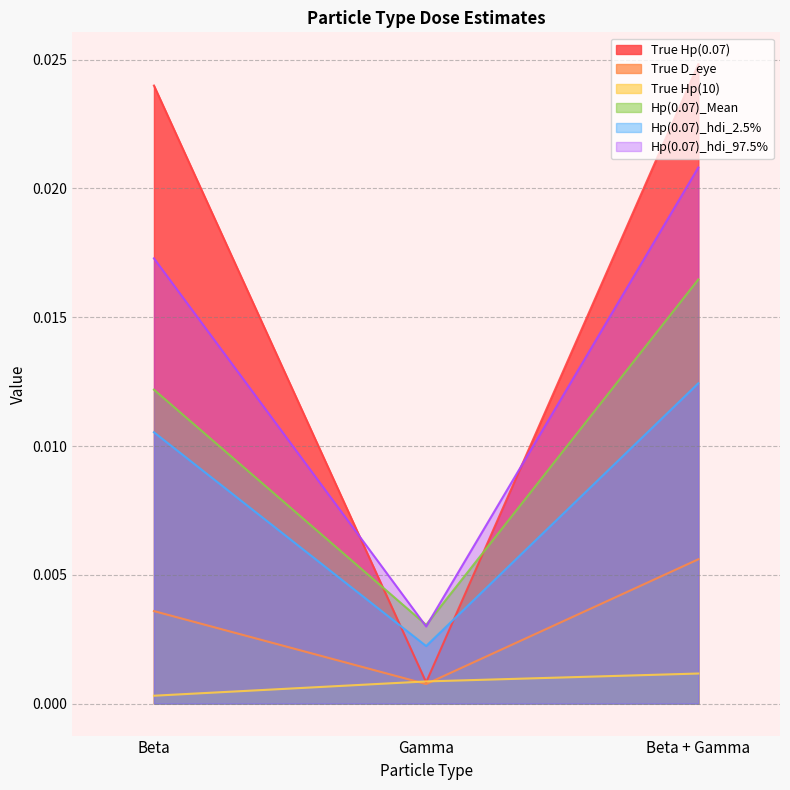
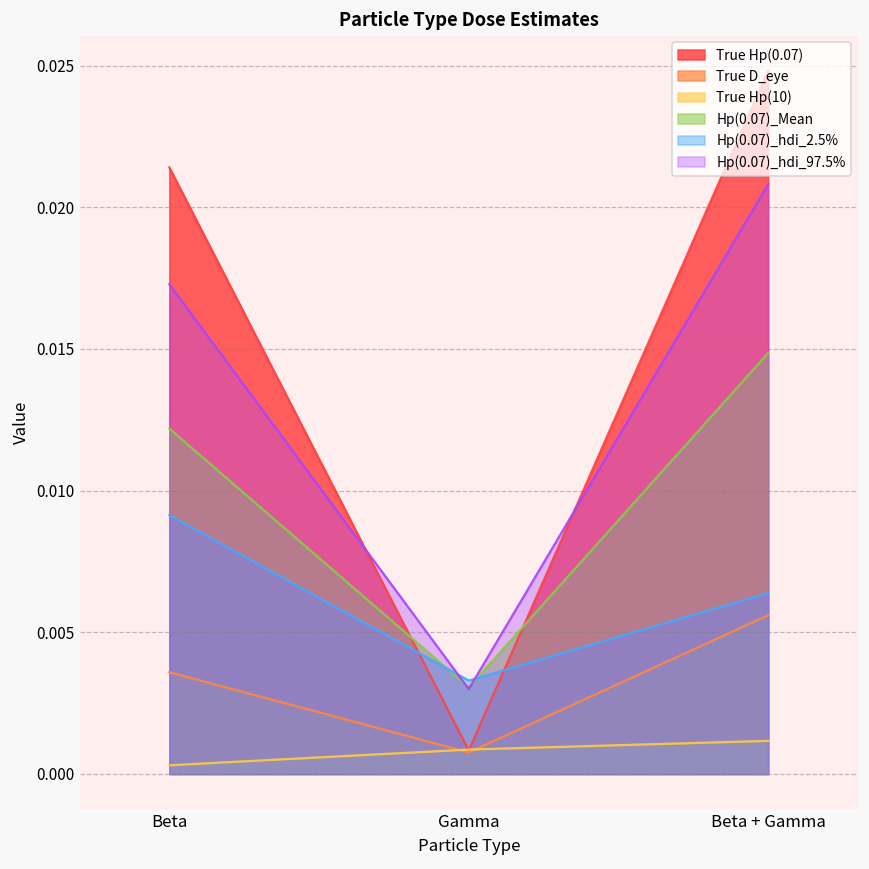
  {
    "True Hp(0.07)": {
-     "Beta": 0.0240
+     "Beta": 0.0214
    },
    "True D_eye": {
      "Beta": 0.0036,
      "Beta + Gamma": 0.0056
    },
    "True Hp(10)": {
      "Beta": 0.0003,
      "Beta + Gamma": 0.0012
    },
    "Hp(0.07)_Mean": {
      "Beta": 0.0122,
-     "Beta + Gamma": 0.0165
+     "Beta + Gamma": 0.0149
    },
    "Hp(0.07)_hdi_2.5%": {
-     "Beta": 0.0105,
-     "Gamma": 0.0022,
-     "Beta + Gamma": 0.0124
+     "Beta": 0.0091,
+     "Gamma": 0.0033,
+     "Beta + Gamma": 0.0064
    },
    "Hp(0.07)_hdi_97.5%": {
      "Beta": 0.0173,
      "Beta + Gamma": 0.0208
    }
  }
